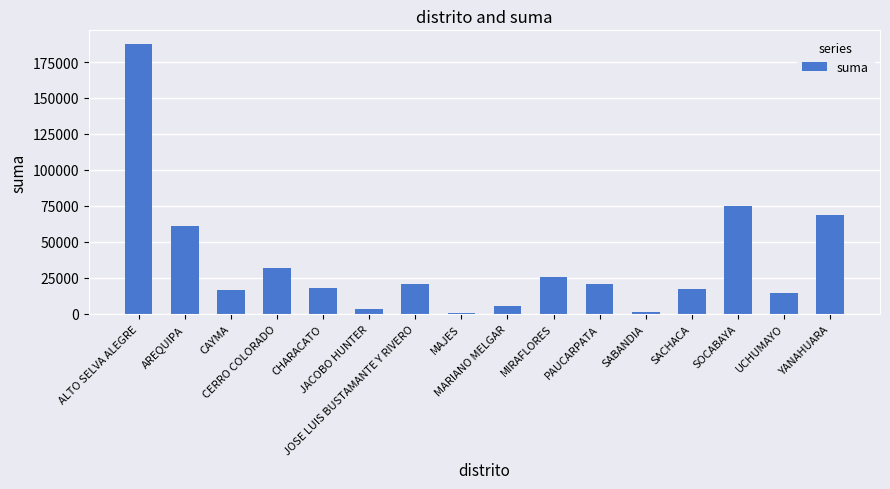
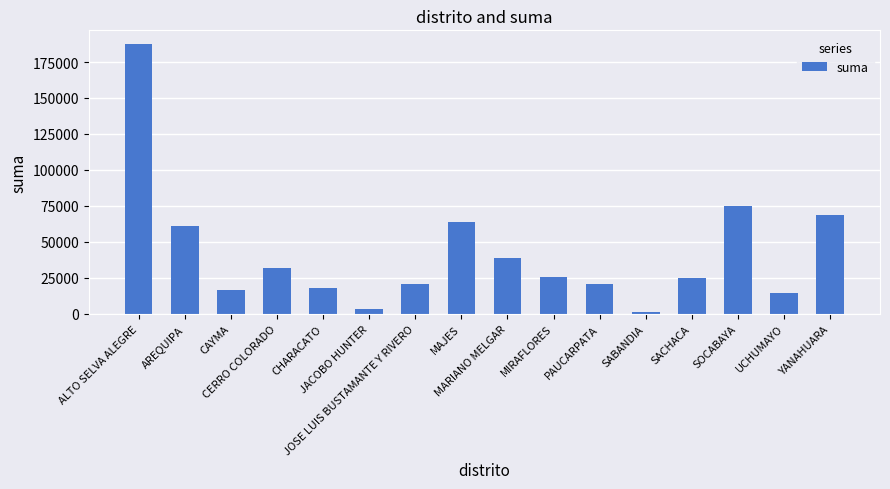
  {
    "ALTO SELVA ALEGRE": 188000,
    "AREQUIPA": 61000,
    "CAYMA": 17000,
    "CERRO COLORADO": 32000,
    "CHARACATO": 18000,
    "JACOBO HUNTER": 4000,
    "JOSE LUIS BUSTAMANTE Y RIVERO": 21000,
-   "MAJES": 0,
-   "MARIANO MELGAR": 6000,
+   "MAJES": 64000,
+   "MARIANO MELGAR": 39000,
    "MIRAFLORES": 25000,
    "PAUCARPATA": 21000,
-   "SACHACA": 17000,
+   "SACHACA": 25000,
    "SOCABAYA": 75000,
    "UCHUMAYO": 15000,
    "YANAHUARA": 69000
  }
